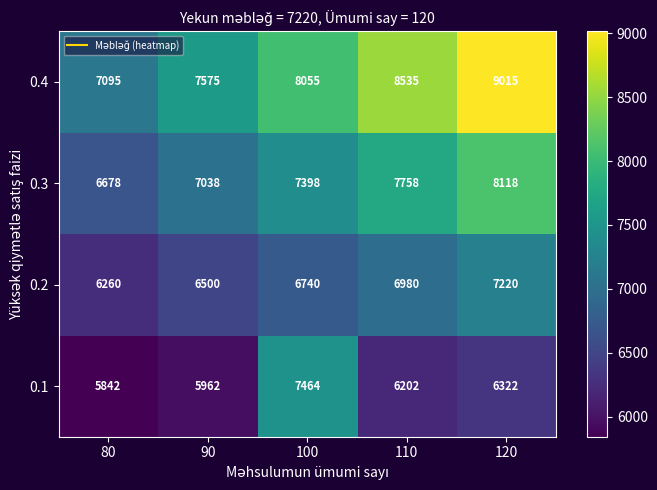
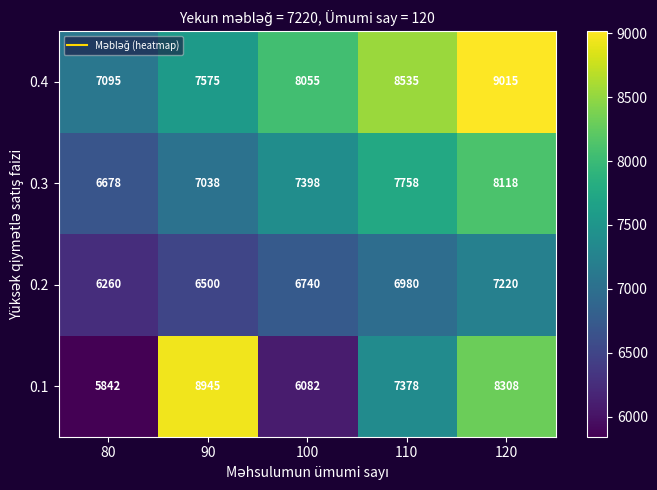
  {
    "0.4": {
      "80": 7095,
      "90": 7575,
      "100": 8055,
      "110": 8535,
      "120": 9015
    },
    "0.3": {
      "80": 6678,
      "90": 7038,
      "100": 7398,
      "110": 7758,
      "120": 8118
    },
    "0.2": {
      "80": 6260,
      "90": 6500,
      "100": 6740,
      "110": 6980,
      "120": 7220
    },
    "0.1": {
      "80": 5842,
-     "90": 5962,
-     "100": 7464,
-     "110": 6202,
-     "120": 6322
+     "90": 8945,
+     "100": 6082,
+     "110": 7378,
+     "120": 8308
    }
  }
